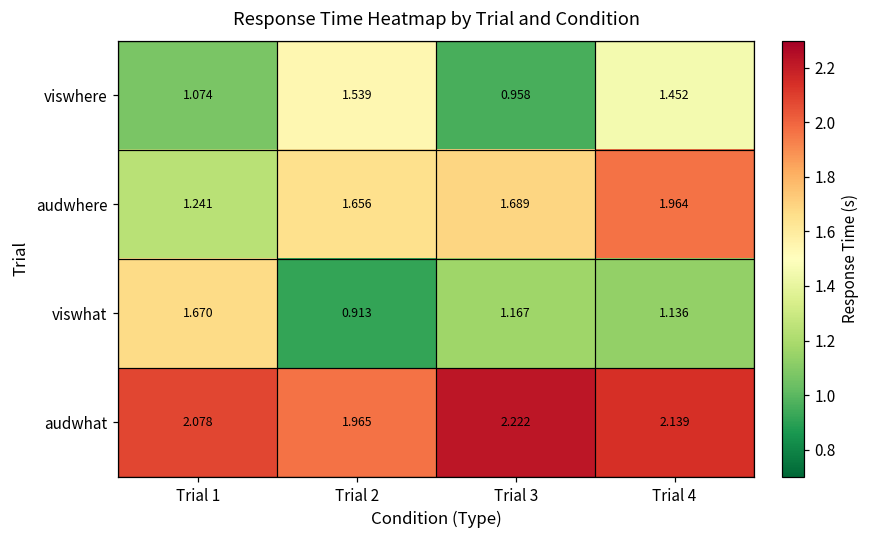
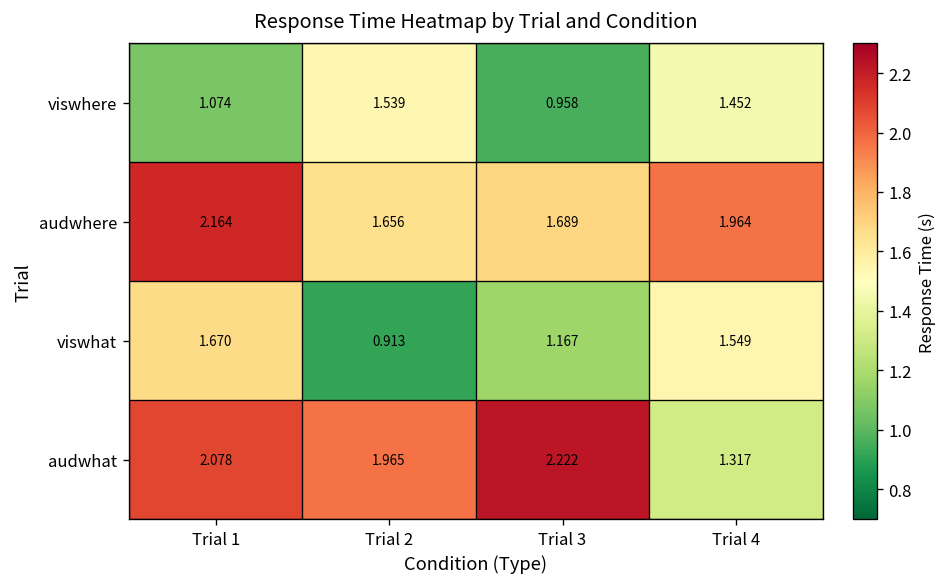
  {
    "viswhere": {
      "Trial 1": 1.074,
      "Trial 2": 1.539,
      "Trial 3": 0.958,
      "Trial 4": 1.452
    },
    "audwhere": {
-     "Trial 1": 1.241,
+     "Trial 1": 2.164,
      "Trial 2": 1.656,
      "Trial 3": 1.689,
      "Trial 4": 1.964
    },
    "viswhat": {
      "Trial 1": 1.670,
      "Trial 2": 0.913,
      "Trial 3": 1.167,
-     "Trial 4": 1.136
+     "Trial 4": 1.549
    },
    "audwhat": {
      "Trial 1": 2.078,
      "Trial 2": 1.965,
      "Trial 3": 2.222,
-     "Trial 4": 2.139
+     "Trial 4": 1.317
    }
  }
